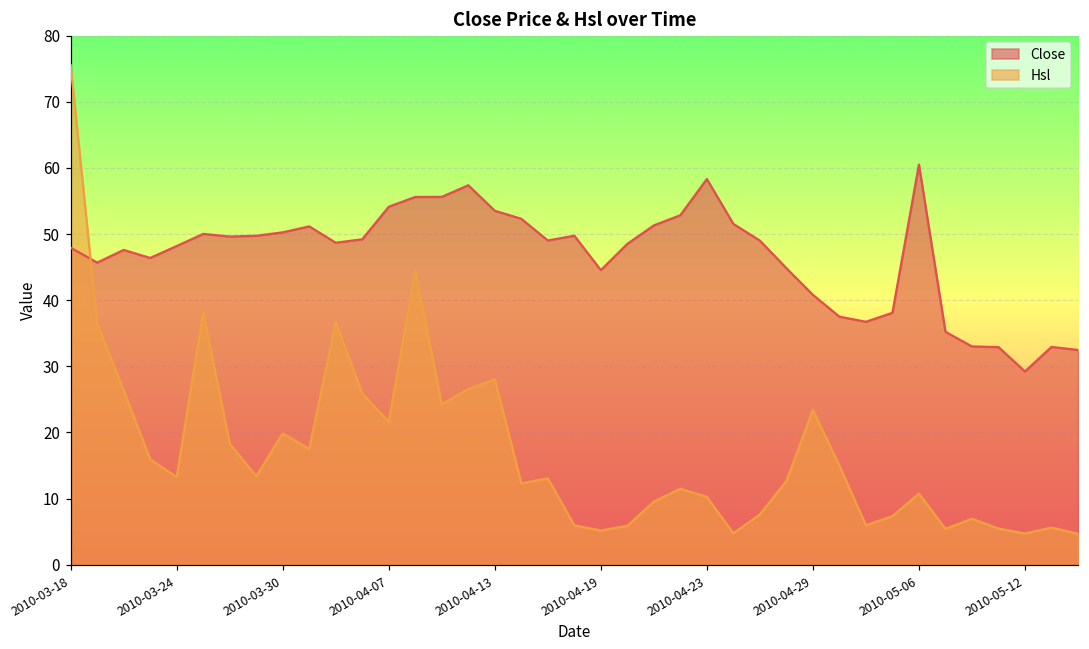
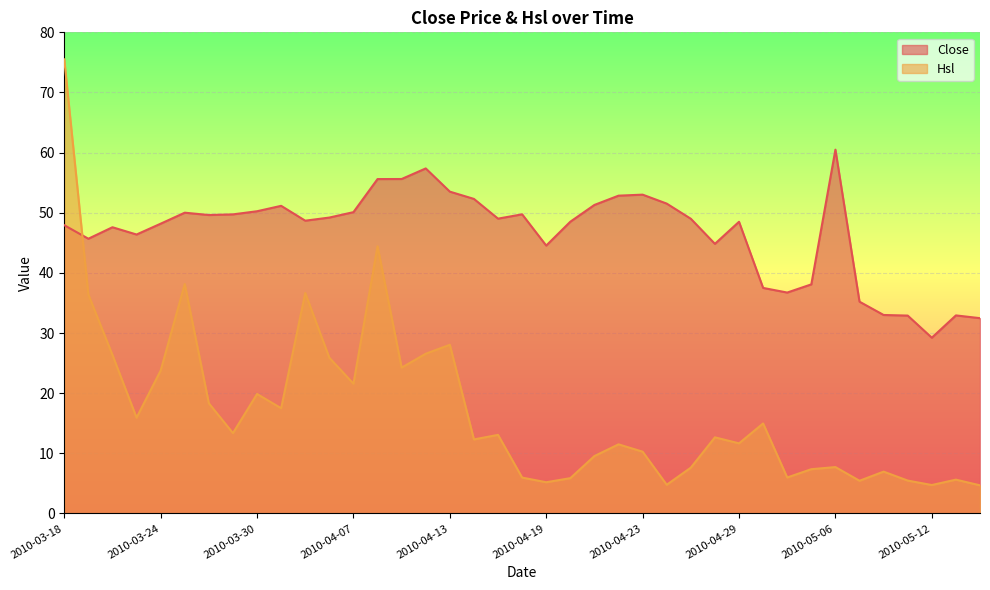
  {
    "Close": {
      "2010-03-18": 48,
      "2010-03-24": 48,
      "2010-03-30": 50,
-     "2010-04-07": 54,
+     "2010-04-07": 50,
      "2010-04-13": 54,
      "2010-04-19": 45,
-     "2010-04-23": 58,
-     "2010-04-29": 41,
+     "2010-04-23": 53,
+     "2010-04-29": 49,
      "2010-05-06": 60,
      "2010-05-12": 29
    },
    "Hsl": {
      "2010-03-18": 76,
-     "2010-03-24": 13,
+     "2010-03-24": 24,
      "2010-03-30": 20,
      "2010-04-07": 22,
      "2010-04-13": 28,
      "2010-04-19": 5,
      "2010-04-23": 10,
-     "2010-04-29": 23,
-     "2010-05-06": 11,
+     "2010-04-29": 12,
+     "2010-05-06": 8,
      "2010-05-12": 5
    }
  }
